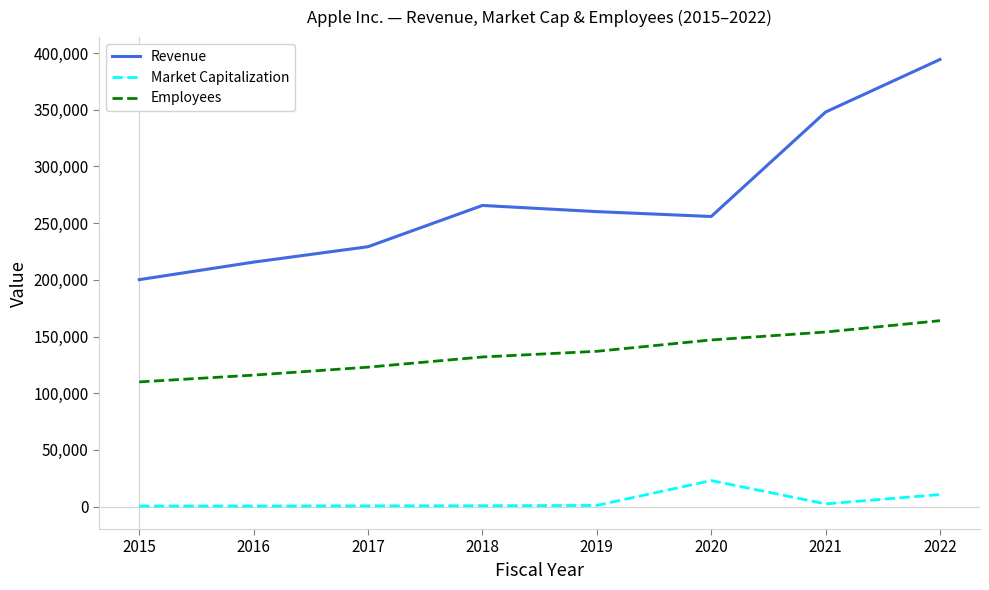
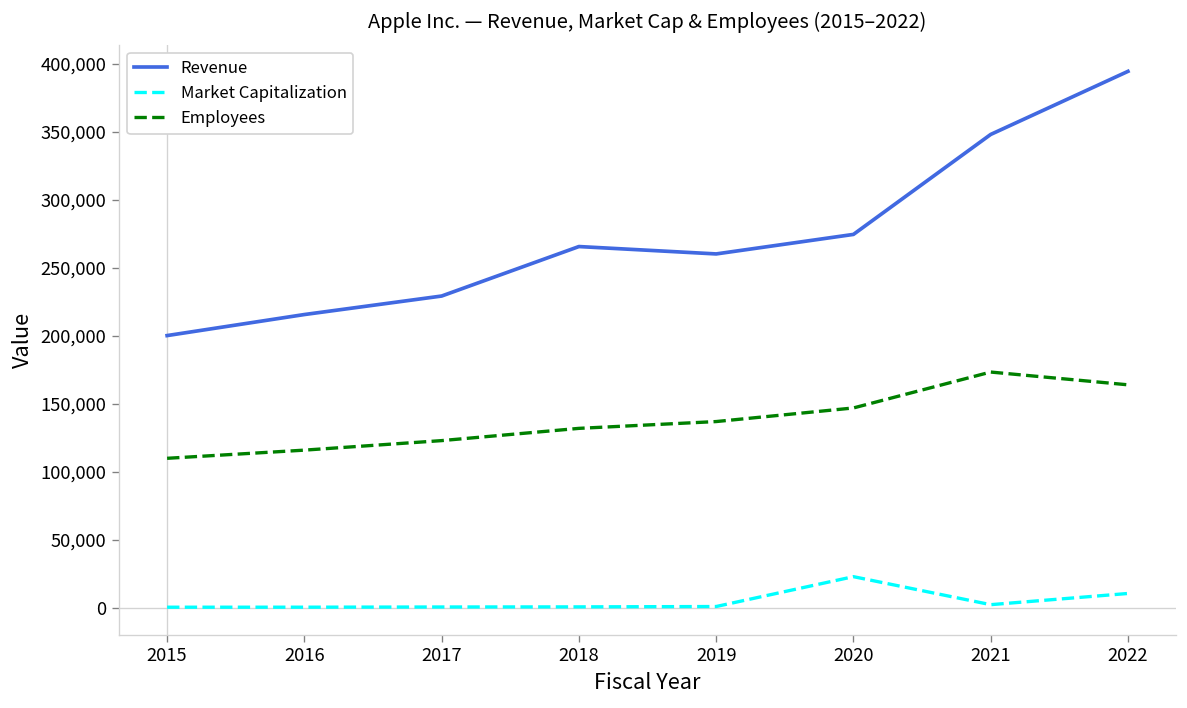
  {
    "Revenue": {
      "2015": "200,000",
      "2016": "216,000",
      "2017": "229,000",
      "2018": "266,000",
      "2019": "260,000",
-     "2020": "256,000",
+     "2020": "275,000",
      "2021": "348,000",
      "2022": "394,000"
    },
    "Market Capitalization": {
      "2015": "1,000",
      "2016": "1,000",
      "2017": "1,000",
      "2018": "1,000",
      "2019": "1,000",
      "2020": "23,000",
      "2021": "2,000",
      "2022": "11,000"
    },
    "Employees": {
      "2015": "110,000",
      "2016": "116,000",
      "2017": "123,000",
      "2018": "132,000",
      "2019": "137,000",
      "2020": "147,000",
-     "2021": "154,000",
+     "2021": "173,000",
      "2022": "164,000"
    }
  }
